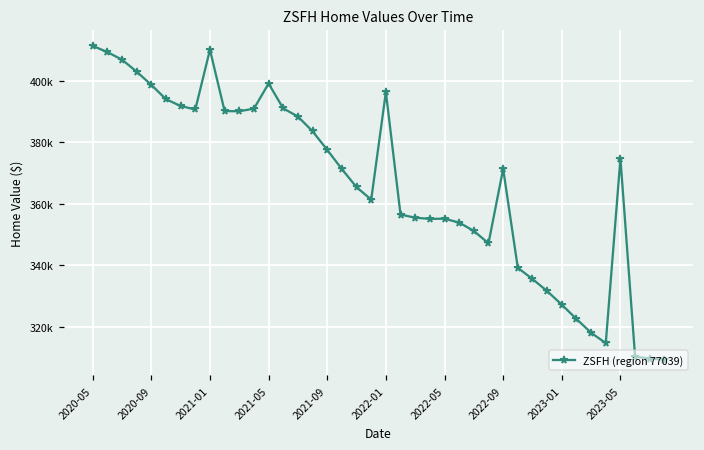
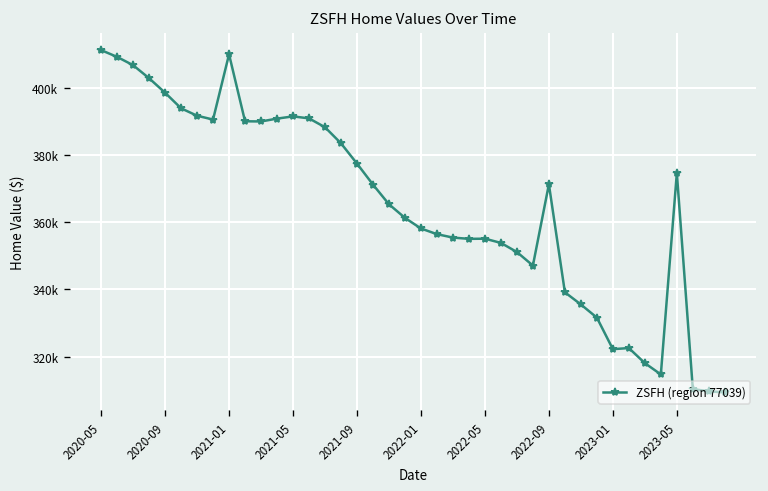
  {
    "2020-05": 411000,
    "2020-09": 399000,
    "2021-01": 410000,
-   "2021-05": 399000,
+   "2021-05": 392000,
    "2021-09": 377000,
-   "2022-01": 396000,
+   "2022-01": 358000,
    "2022-05": 355000,
    "2022-09": 371000,
-   "2023-01": 327000,
+   "2023-01": 322000,
    "2023-05": 375000
  }
